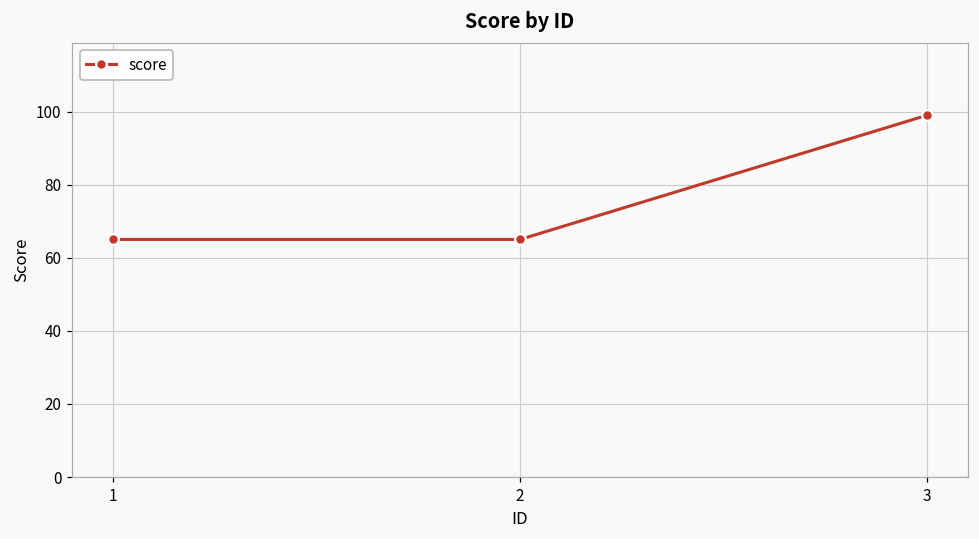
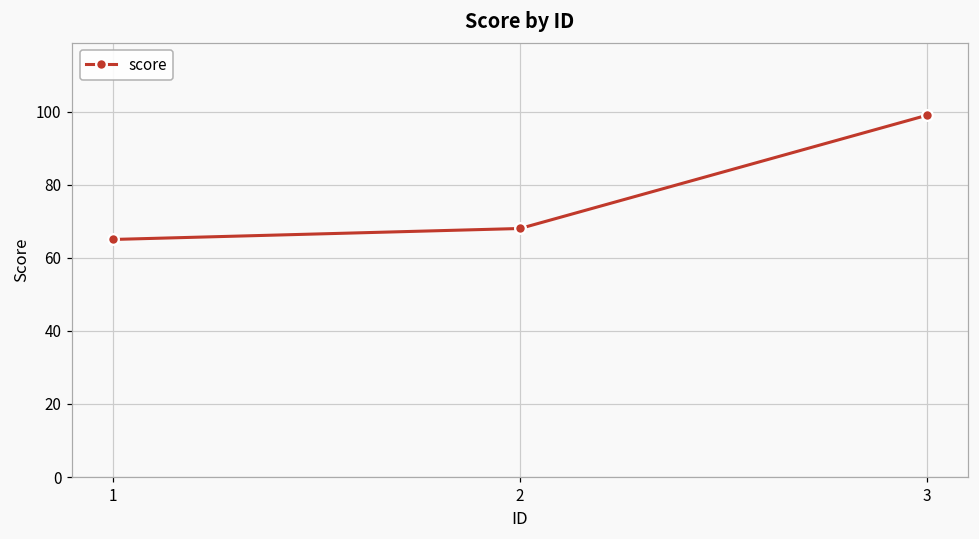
  {
    "1": 65,
-   "2": 65,
+   "2": 68,
    "3": 99
  }
